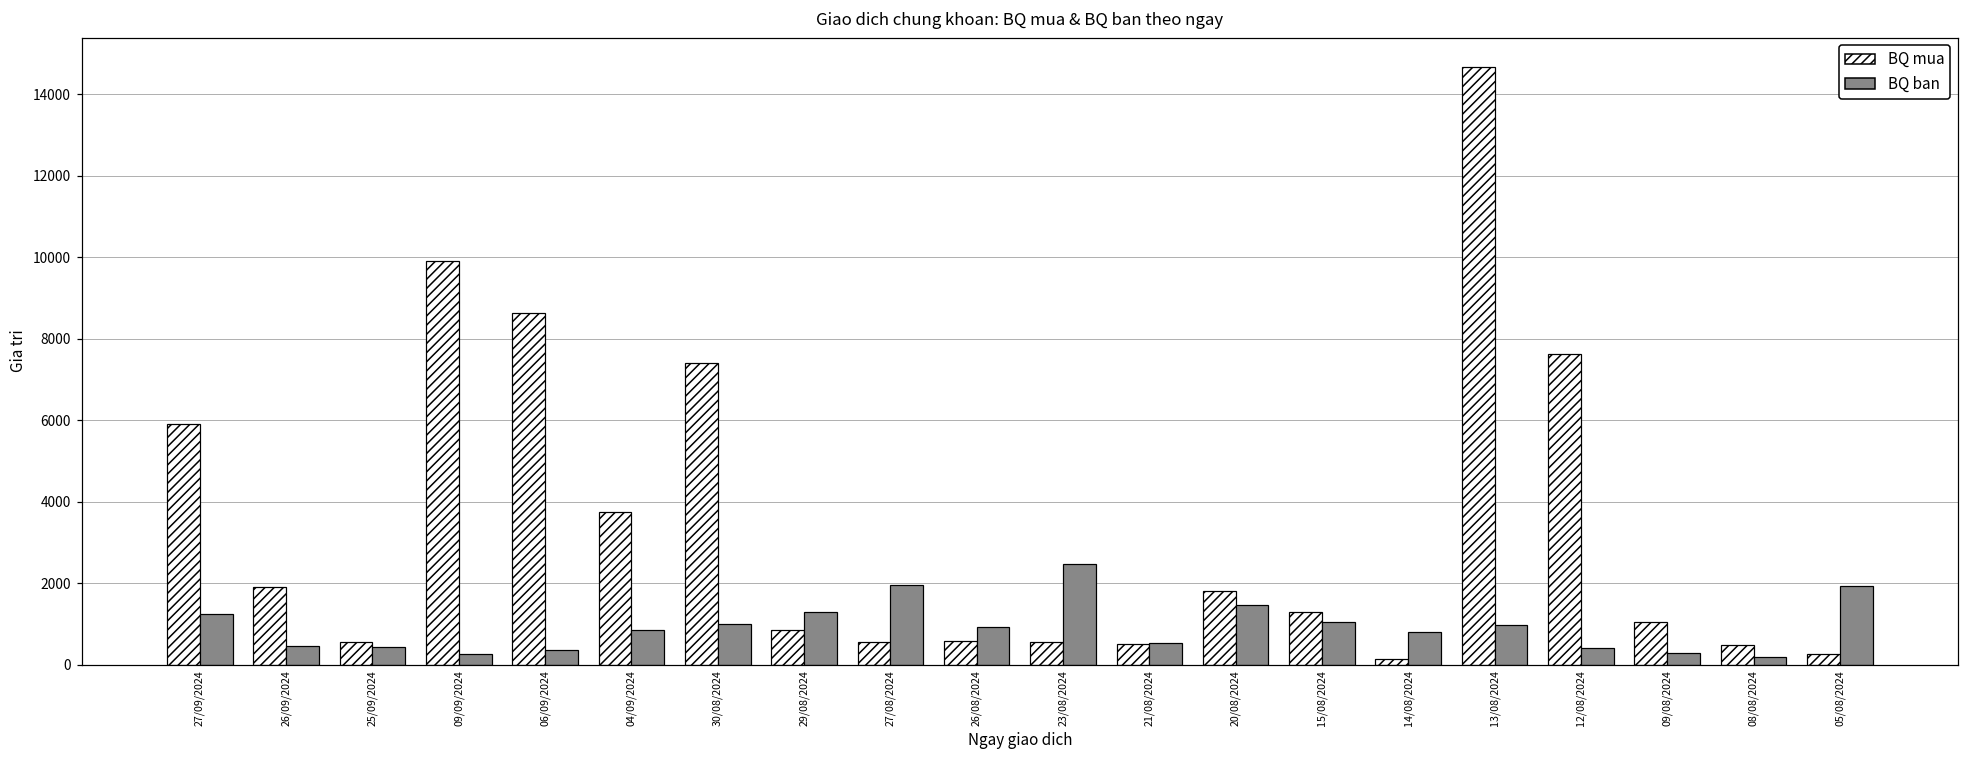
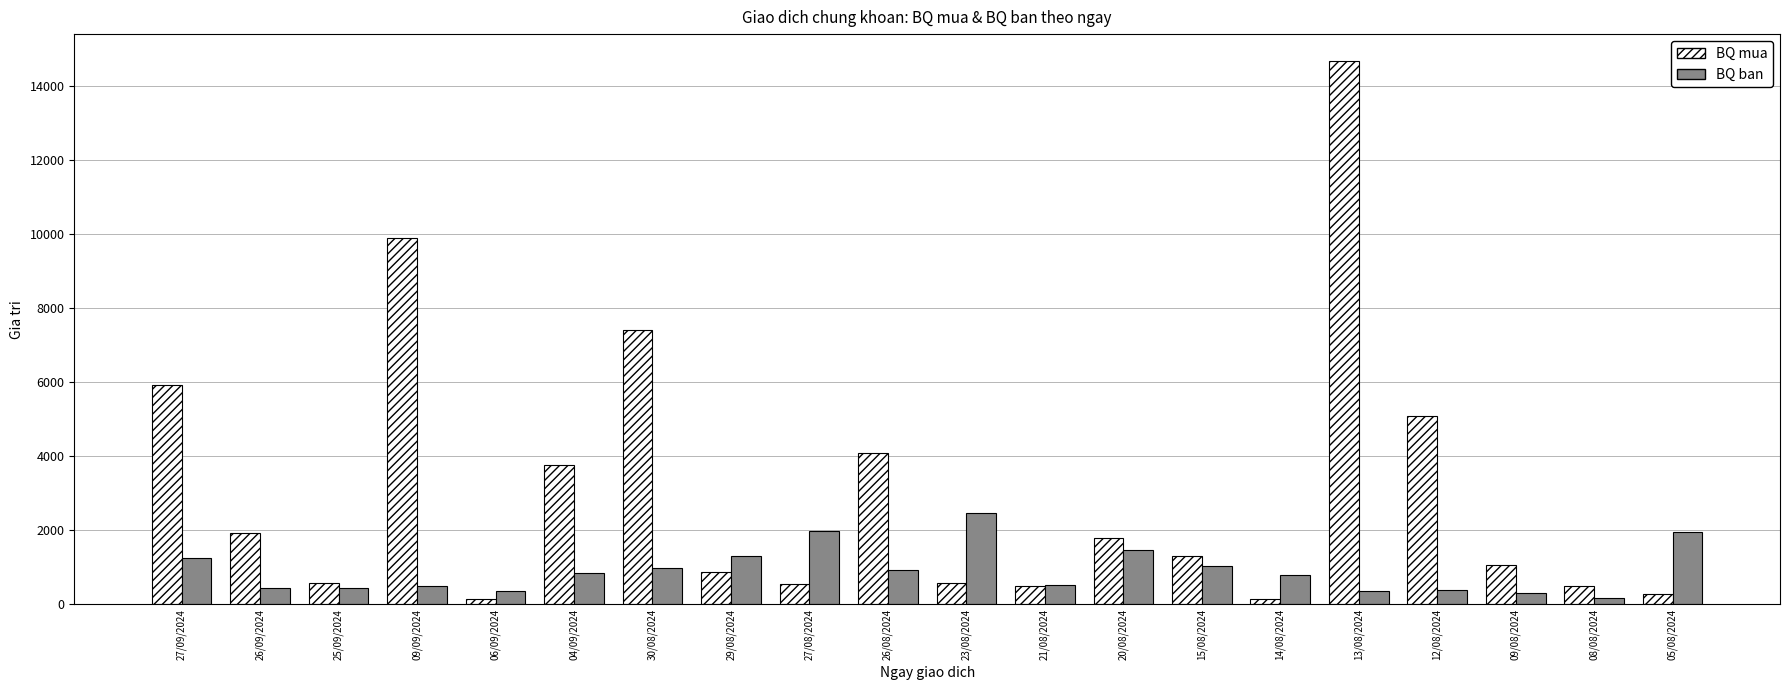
  {
    "BQ mua": {
      "27/09/2024": 5900,
      "26/09/2024": 1900,
      "25/09/2024": 600,
      "09/09/2024": 9900,
-     "06/09/2024": 8600,
+     "06/09/2024": 200,
      "04/09/2024": 3800,
      "30/08/2024": 7400,
      "29/08/2024": 900,
      "27/08/2024": 600,
-     "26/08/2024": 600,
+     "26/08/2024": 4100,
      "23/08/2024": 600,
      "21/08/2024": 500,
      "20/08/2024": 1800,
      "15/08/2024": 1300,
      "14/08/2024": 200,
      "13/08/2024": 14700,
-     "12/08/2024": 7600,
+     "12/08/2024": 5100,
      "09/08/2024": 1100,
      "08/08/2024": 500,
      "05/08/2024": 300
    },
    "BQ ban": {
      "27/09/2024": 1300,
      "26/09/2024": 500,
      "25/09/2024": 400,
-     "09/09/2024": 300,
+     "09/09/2024": 500,
      "06/09/2024": 400,
      "04/09/2024": 900,
      "30/08/2024": 1000,
      "29/08/2024": 1300,
      "27/08/2024": 2000,
      "26/08/2024": 900,
      "23/08/2024": 2500,
      "21/08/2024": 500,
      "20/08/2024": 1500,
      "15/08/2024": 1000,
      "14/08/2024": 800,
-     "13/08/2024": 1000,
+     "13/08/2024": 300,
      "12/08/2024": 400,
      "09/08/2024": 300,
      "08/08/2024": 200,
      "05/08/2024": 1900
    }
  }
